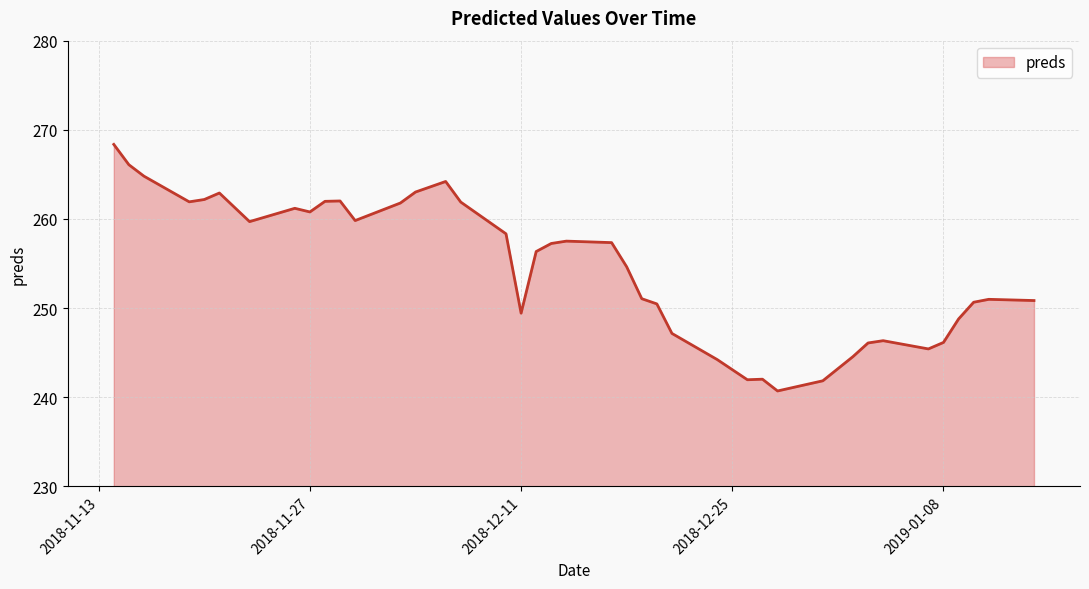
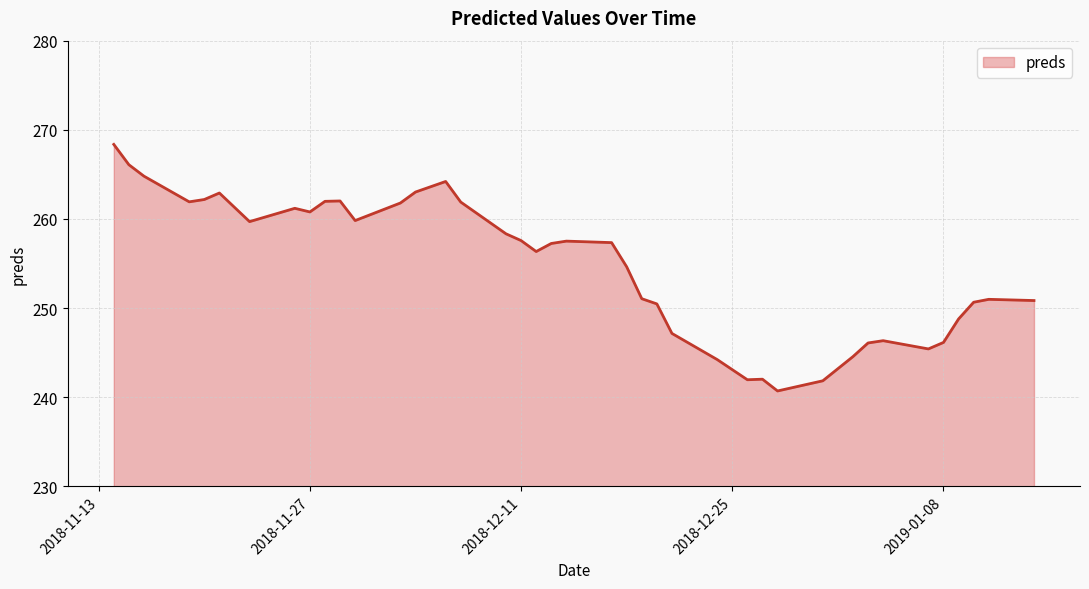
  {
    "2018-11-27": 261,
-   "2018-12-11": 249,
+   "2018-12-11": 258,
    "2019-01-08": 246
  }
